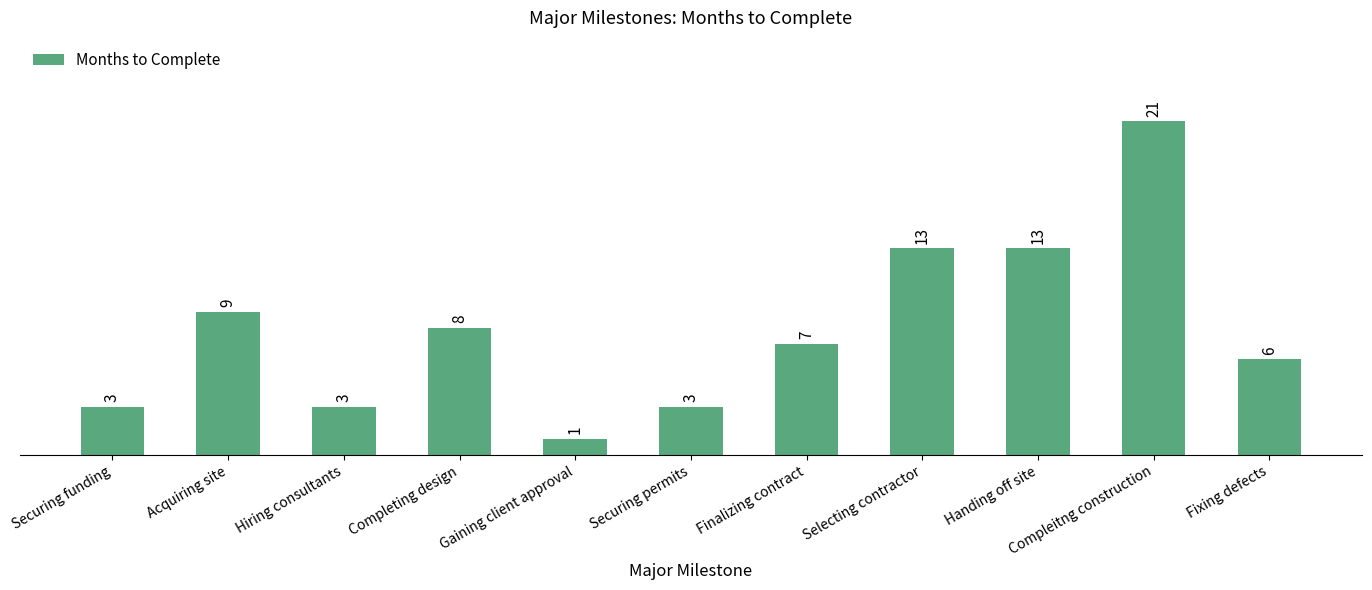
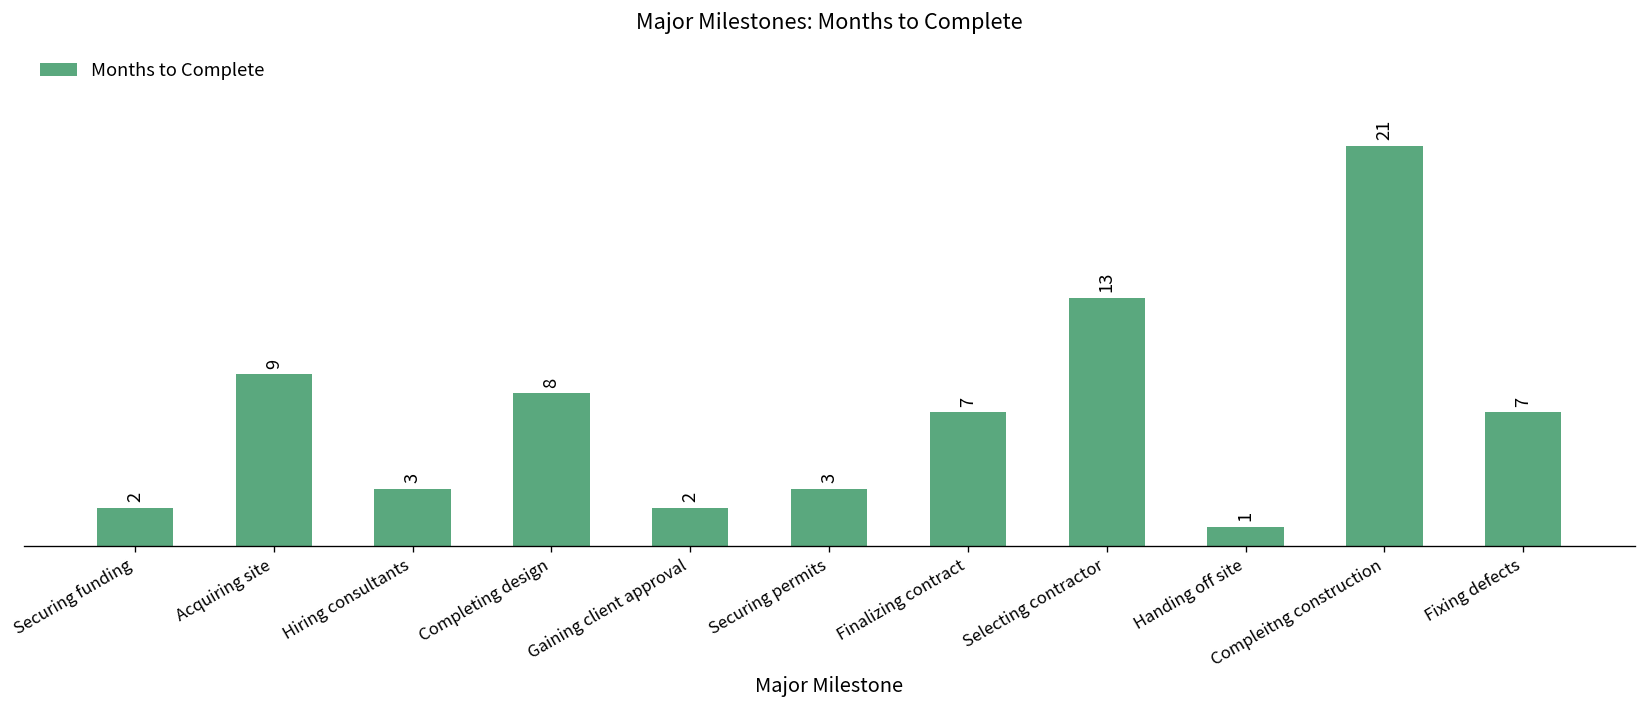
  {
-   "Securing funding": 3,
+   "Securing funding": 2,
    "Acquiring site": 9,
    "Hiring consultants": 3,
    "Completing design": 8,
-   "Gaining client approval": 1,
+   "Gaining client approval": 2,
    "Securing permits": 3,
    "Finalizing contract": 7,
    "Selecting contractor": 13,
-   "Handing off site": 13,
+   "Handing off site": 1,
    "Compleitng construction": 21,
-   "Fixing defects": 6
+   "Fixing defects": 7
  }
